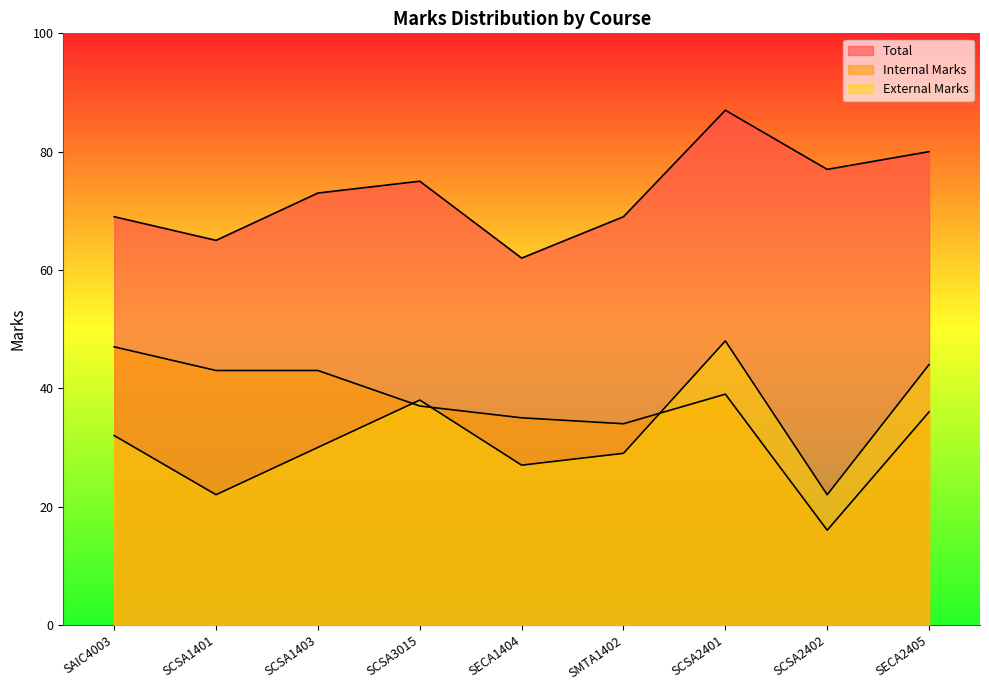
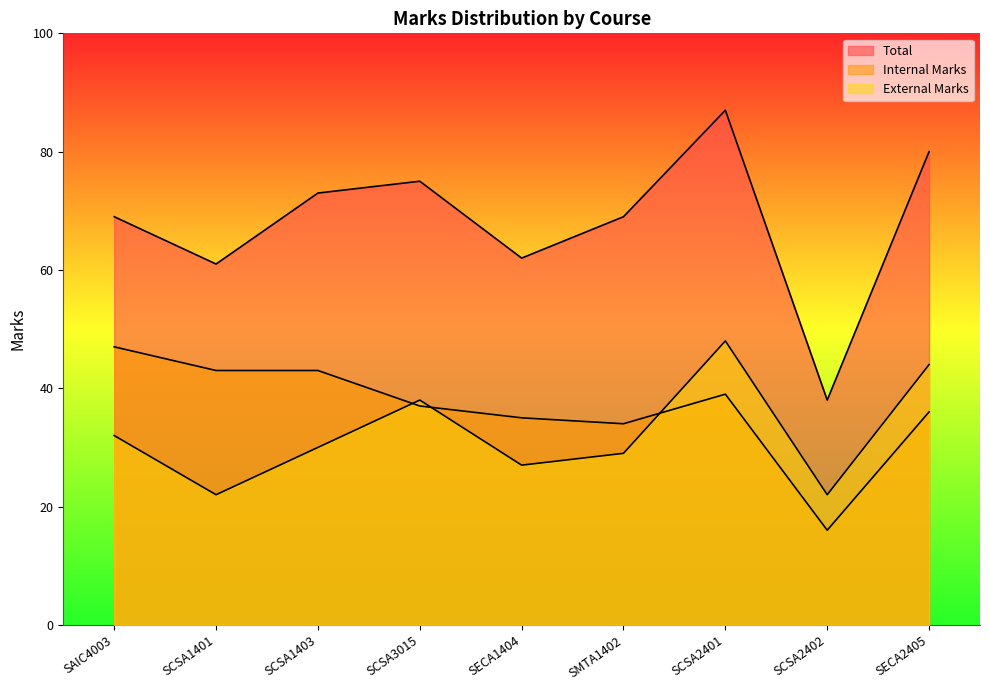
  {
    "Total": {
      "SAIC4003": 69,
-     "SCSA1401": 65,
+     "SCSA1401": 61,
      "SCSA1403": 73,
      "SCSA3015": 75,
      "SECA1404": 62,
      "SMTA1402": 69,
      "SCSA2401": 87,
-     "SCSA2402": 77,
+     "SCSA2402": 38,
      "SECA2405": 80
    }
  }
